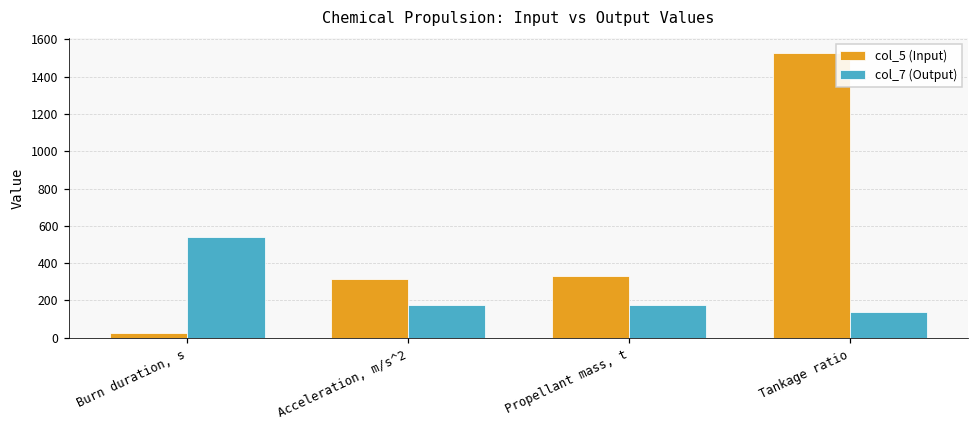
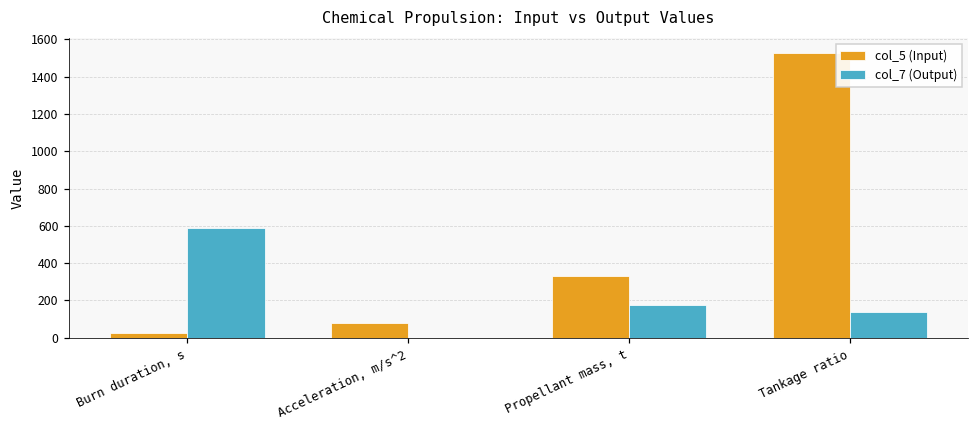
  {
    "col_5 (Input)": {
      "Burn duration, s": 30,
-     "Acceleration, m/s^2": 320,
+     "Acceleration, m/s^2": 80,
      "Propellant mass, t": 330,
      "Tankage ratio": 1530
    },
    "col_7 (Output)": {
-     "Burn duration, s": 540,
-     "Acceleration, m/s^2": 170,
+     "Burn duration, s": 590,
+     "Acceleration, m/s^2": 0,
      "Propellant mass, t": 180,
      "Tankage ratio": 140
    }
  }
